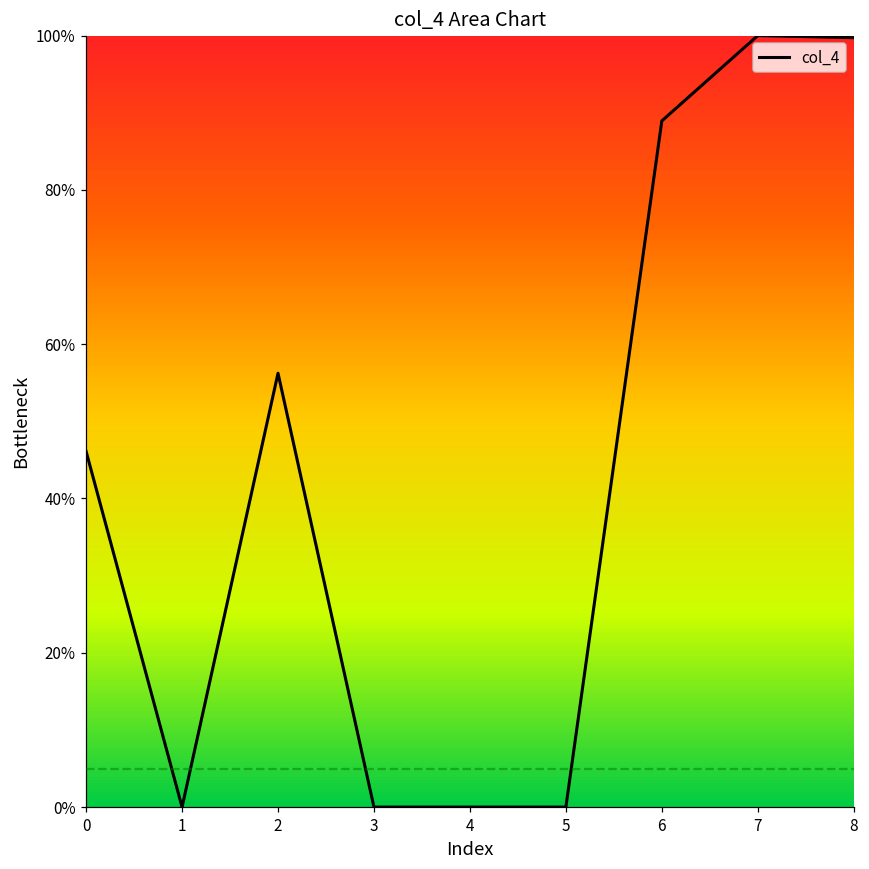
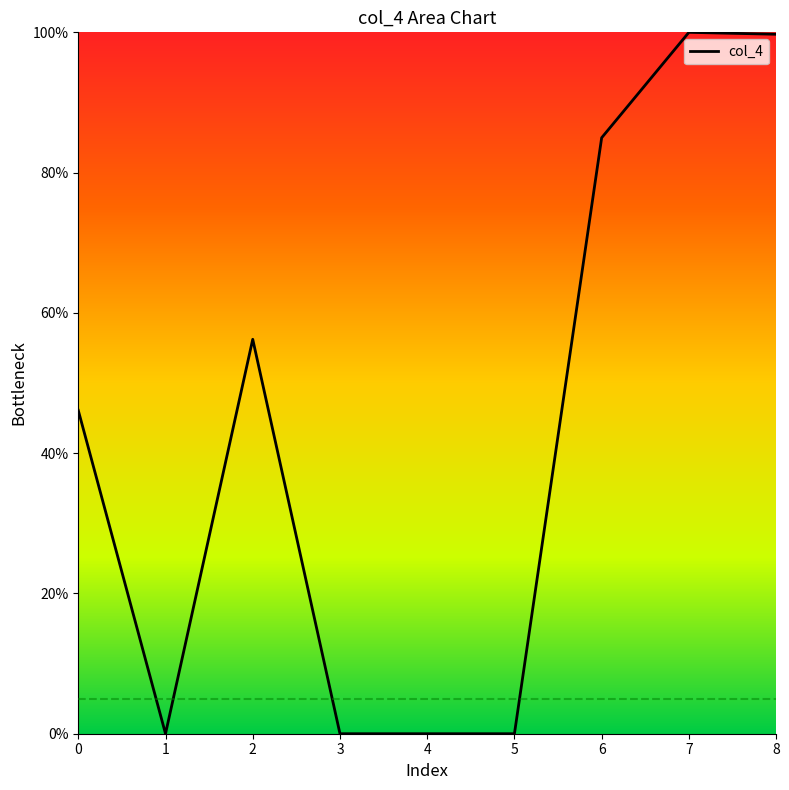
  {
    "0": "46%",
    "1": "0%",
    "2": "56%",
    "3": "0%",
    "4": "0%",
    "5": "0%",
-   "6": "89%",
+   "6": "85%",
    "7": "100%",
    "8": "100%"
  }
